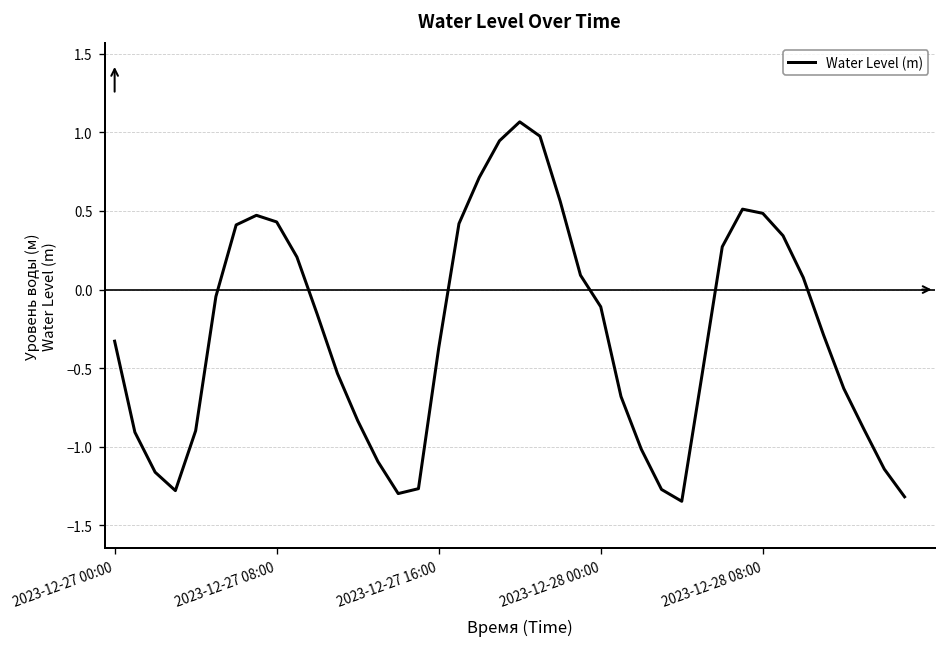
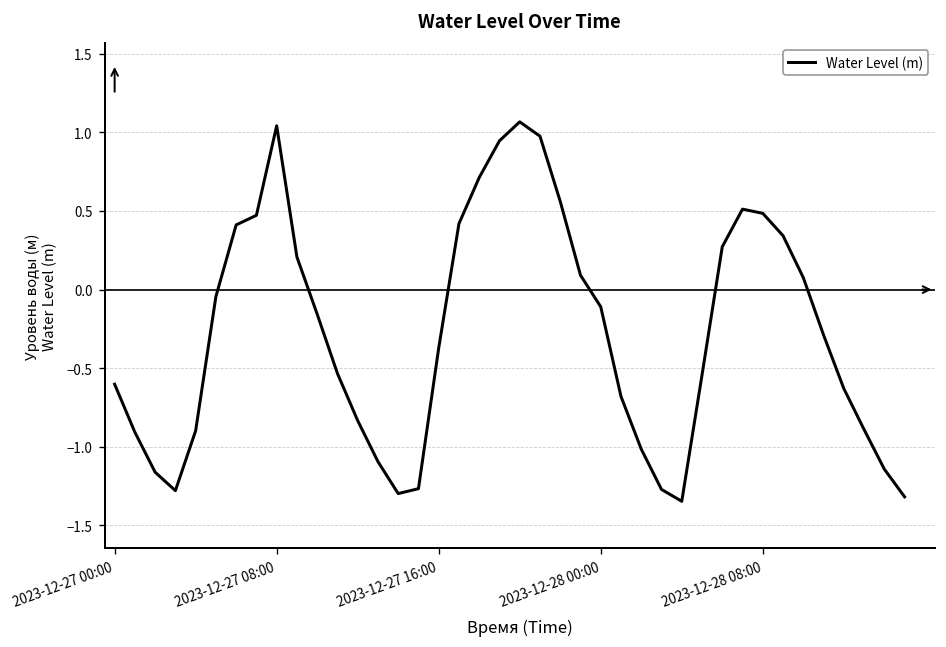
  {
-   "2023-12-27 00:00": -0.33,
-   "2023-12-27 08:00": 0.43,
+   "2023-12-27 00:00": -0.60,
+   "2023-12-27 08:00": 1.04,
    "2023-12-27 16:00": -0.37,
    "2023-12-28 00:00": -0.11,
    "2023-12-28 08:00": 0.49
  }
